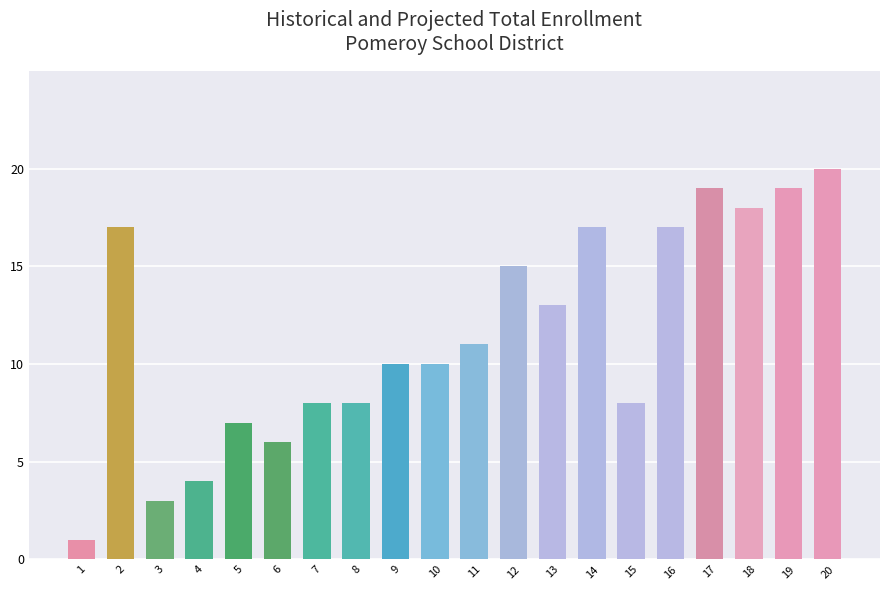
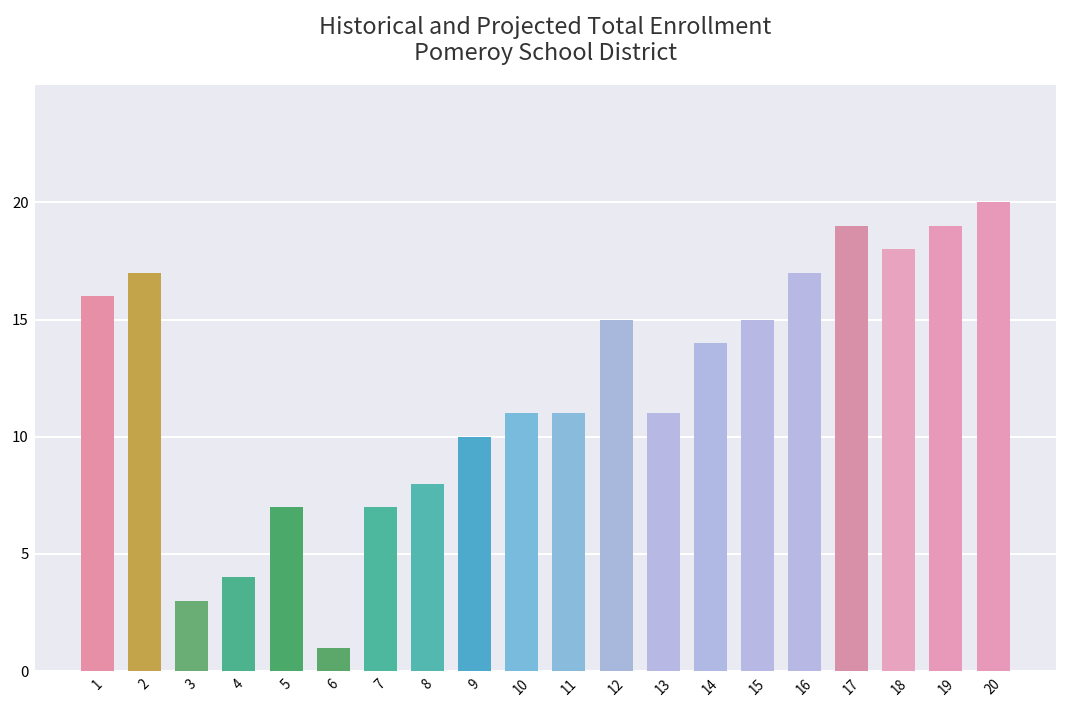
  {
-   "1": 1,
+   "1": 16,
    "2": 17,
    "3": 3,
    "4": 4,
    "5": 7,
-   "6": 6,
-   "7": 8,
+   "6": 1,
+   "7": 7,
    "8": 8,
    "9": 10,
-   "10": 10,
+   "10": 11,
    "11": 11,
    "12": 15,
-   "13": 13,
-   "14": 17,
-   "15": 8,
+   "13": 11,
+   "14": 14,
+   "15": 15,
    "16": 17,
    "17": 19,
    "18": 18,
    "19": 19,
    "20": 20
  }
